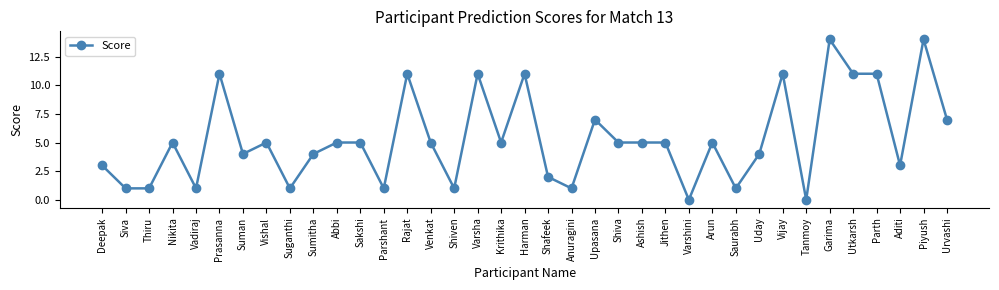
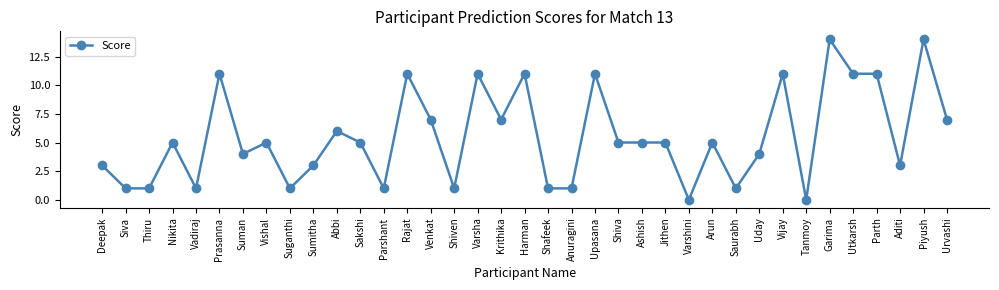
  {
    "Deepak": 3,
    "Siva": 1,
    "Thiru": 1,
    "Nikita": 5,
    "Vadiraj": 1,
    "Prasanna": 11,
    "Suman": 4,
    "Vishal": 5,
    "Suganthi": 1,
-   "Sumitha": 4,
-   "Abbi": 5,
+   "Sumitha": 3,
+   "Abbi": 6,
    "Sakshi": 5,
    "Parshant": 1,
    "Rajat": 11,
-   "Venkat": 5,
+   "Venkat": 7,
    "Shiven": 1,
    "Varsha": 11,
-   "Krithika": 5,
+   "Krithika": 7,
    "Harman": 11,
-   "Shafeek": 2,
+   "Shafeek": 1,
    "Anuragini": 1,
-   "Upasana": 7,
+   "Upasana": 11,
    "Shiva": 5,
    "Ashish": 5,
    "Jithen": 5,
    "Varshini": 0,
    "Arun": 5,
    "Saurabh": 1,
    "Uday": 4,
    "Vijay": 11,
    "Tanmoy": 0,
    "Garima": 14,
    "Utkarsh": 11,
    "Parth": 11,
    "Aditi": 3,
    "Piyush": 14,
    "Urvashi": 7
  }
